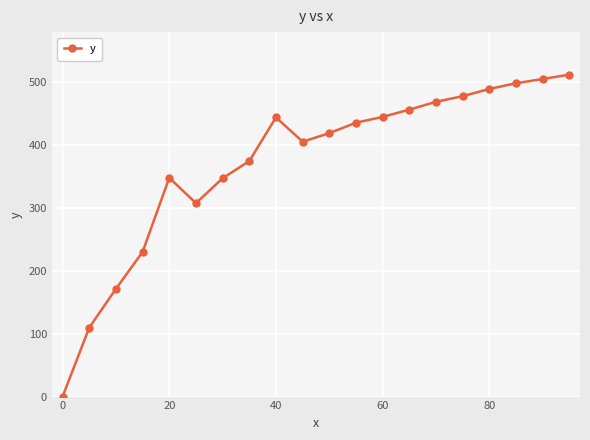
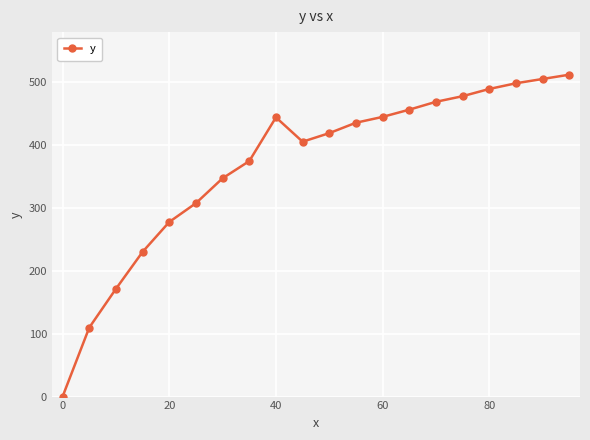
  {
    "0": 0,
-   "20": 350,
+   "20": 280,
    "40": 440,
    "60": 450,
    "80": 490
  }
